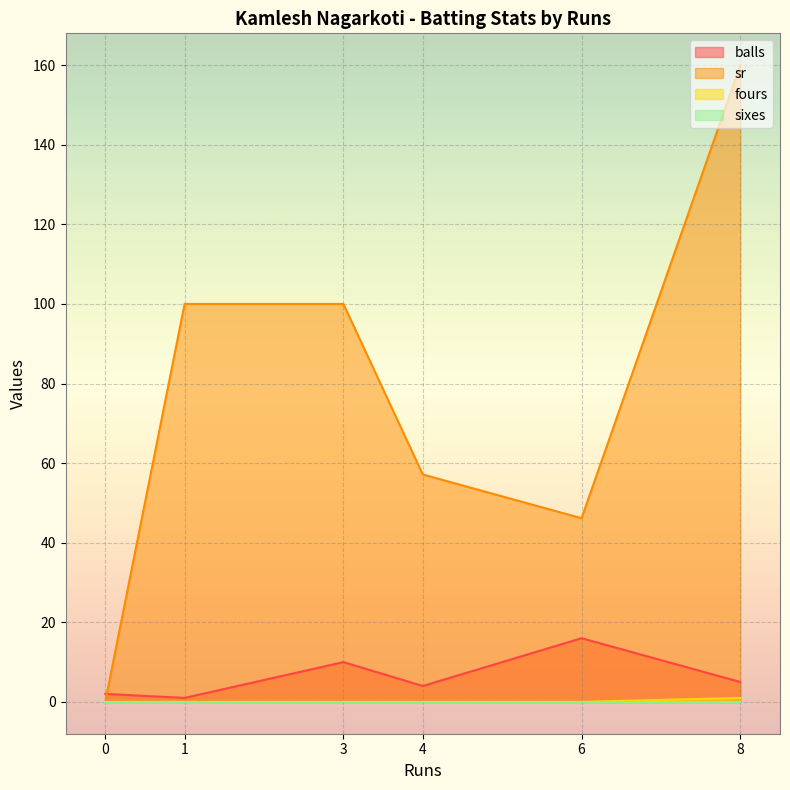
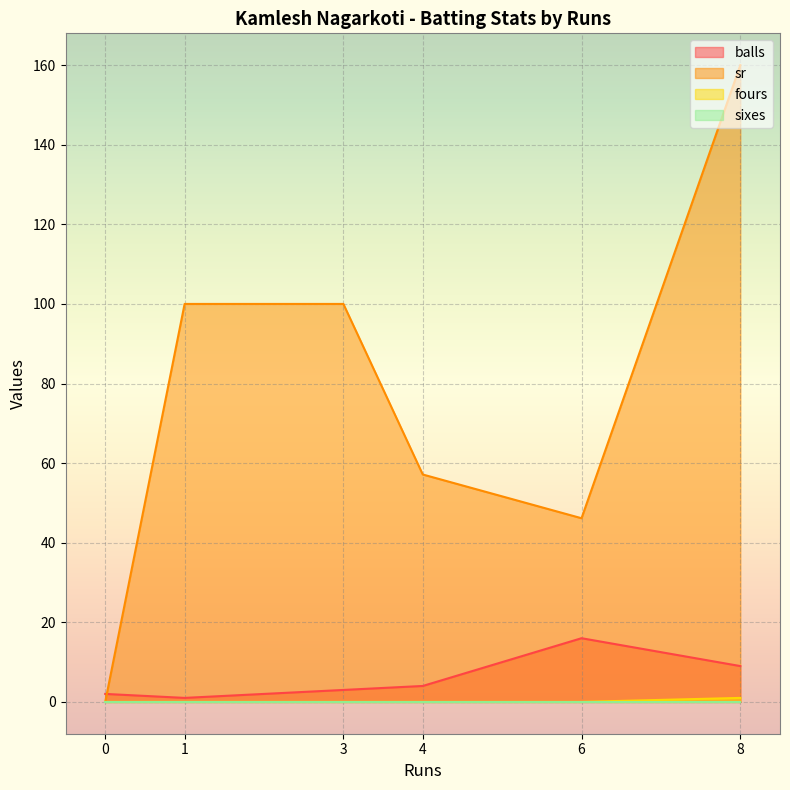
  {
    "balls": {
      "0": 2,
      "1": 1,
-     "3": 10,
+     "3": 3,
      "4": 4,
      "6": 16,
-     "8": 5
+     "8": 9
    },
    "sixes": {
      "8": 0
    }
  }
